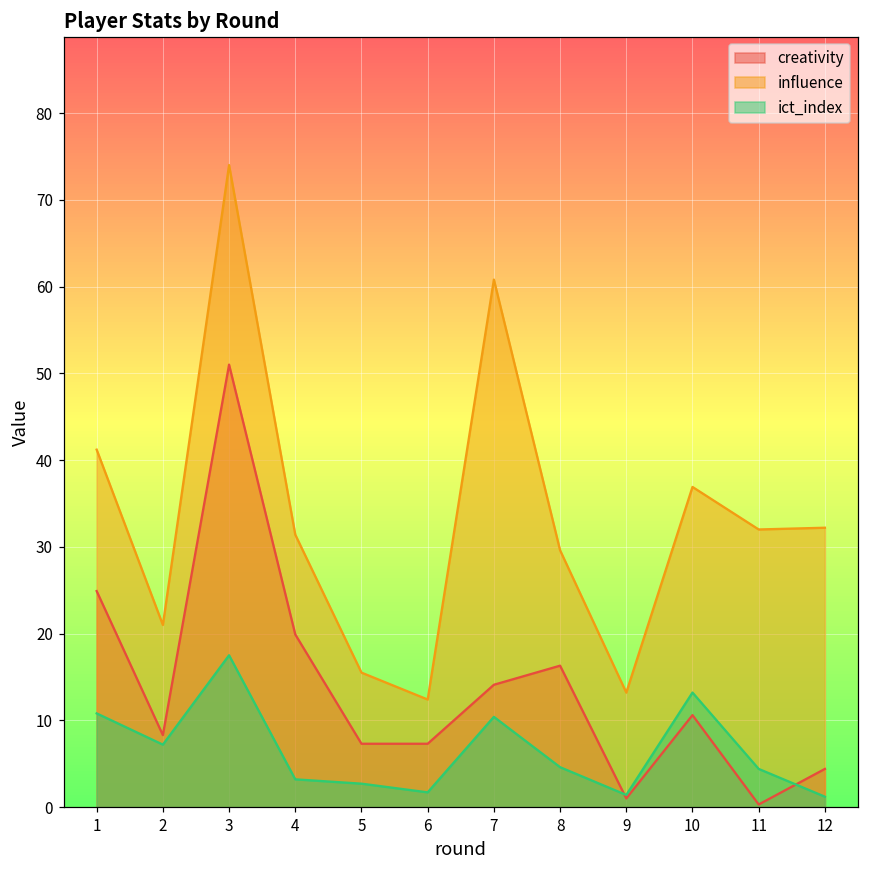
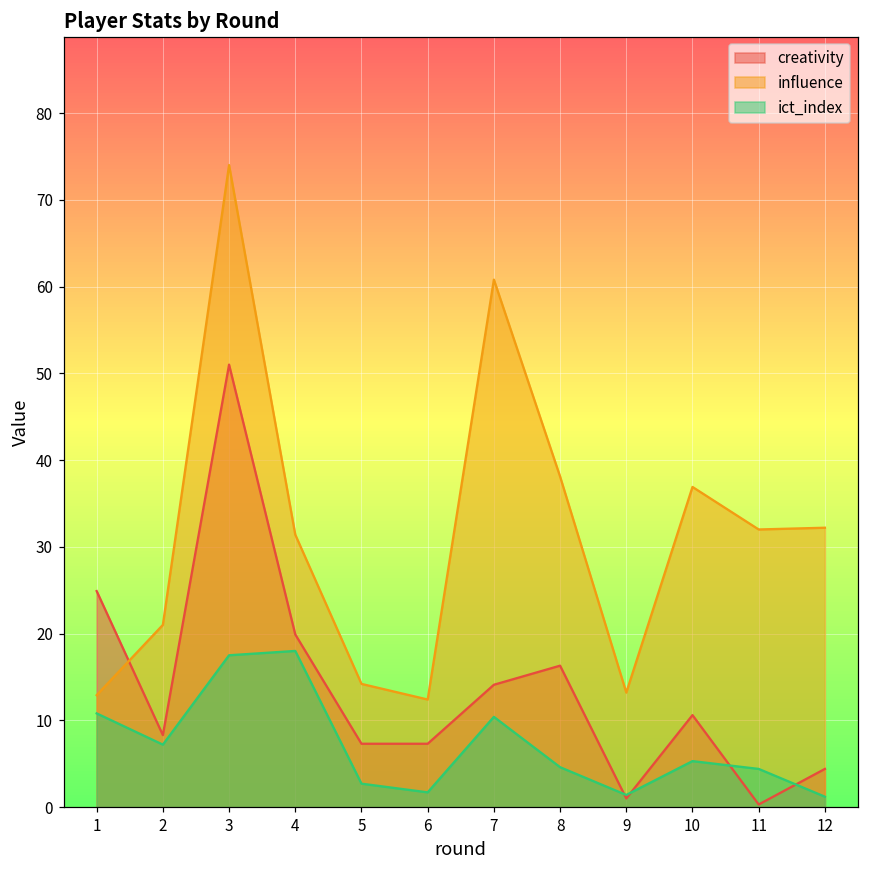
  {
    "creativity": {
      "1": 25,
      "2": 8,
      "3": 51,
      "4": 20,
      "5": 7,
      "6": 7,
      "7": 14,
      "8": 16,
      "9": 1,
      "10": 11,
      "11": 0,
      "12": 4
    },
    "influence": {
-     "1": 41,
+     "1": 13,
      "2": 21,
      "3": 74,
      "4": 31,
-     "5": 16,
+     "5": 14,
      "6": 12,
      "7": 61,
-     "8": 30,
+     "8": 38,
      "9": 13,
      "10": 37,
      "11": 32,
      "12": 32
    },
    "ict_index": {
      "1": 11,
      "2": 7,
      "3": 18,
-     "4": 3,
+     "4": 18,
      "5": 3,
      "6": 2,
      "7": 10,
      "8": 5,
      "9": 1,
-     "10": 13,
+     "10": 5,
      "11": 4,
      "12": 1
    }
  }
